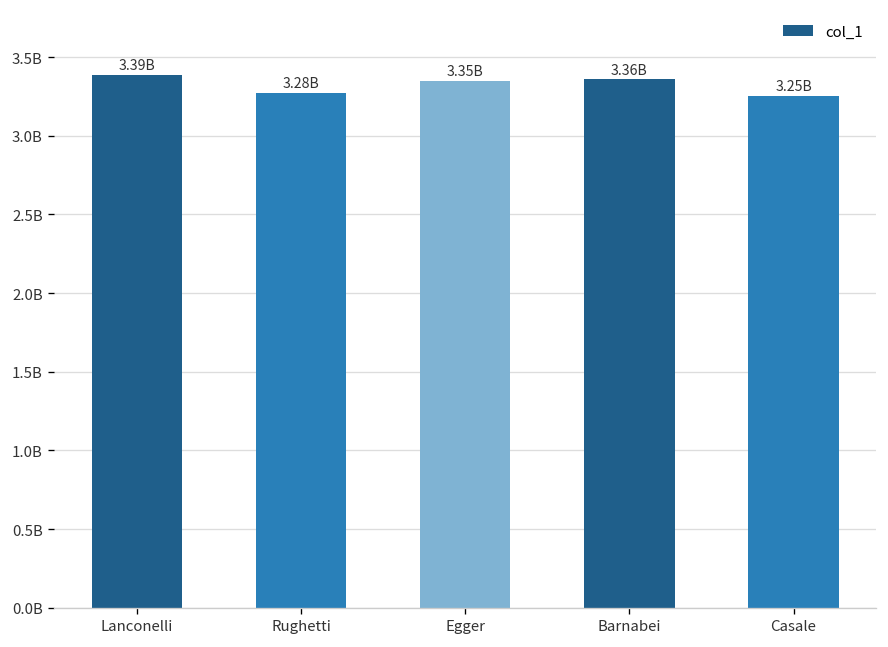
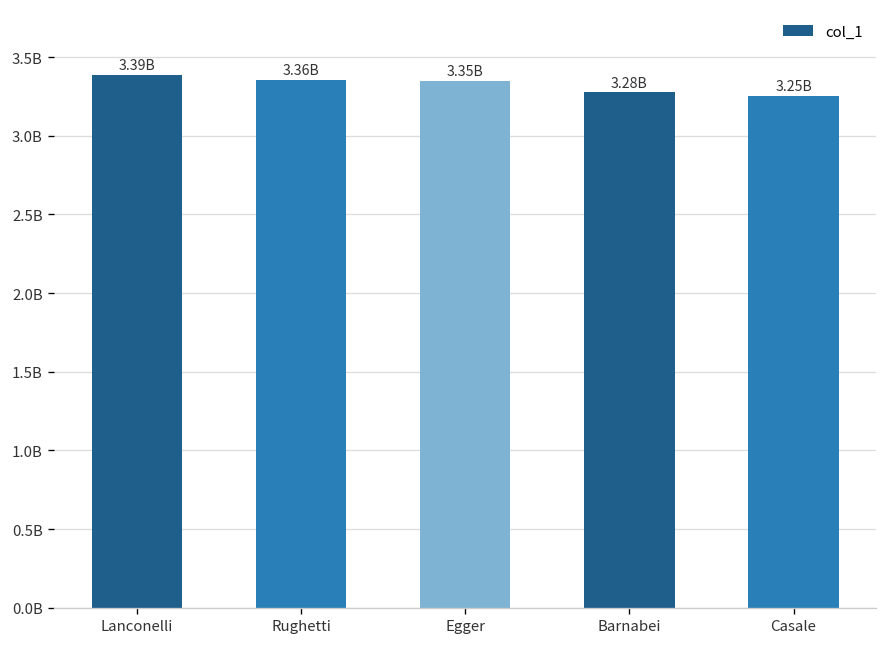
  {
    "Lanconelli": "3.39B",
-   "Rughetti": "3.28B",
+   "Rughetti": "3.36B",
    "Egger": "3.35B",
-   "Barnabei": "3.36B",
+   "Barnabei": "3.28B",
    "Casale": "3.25B"
  }
